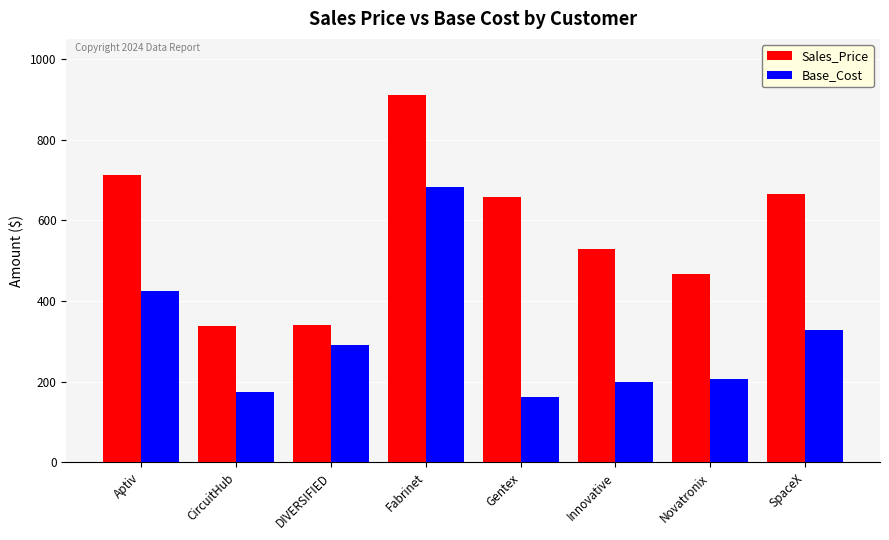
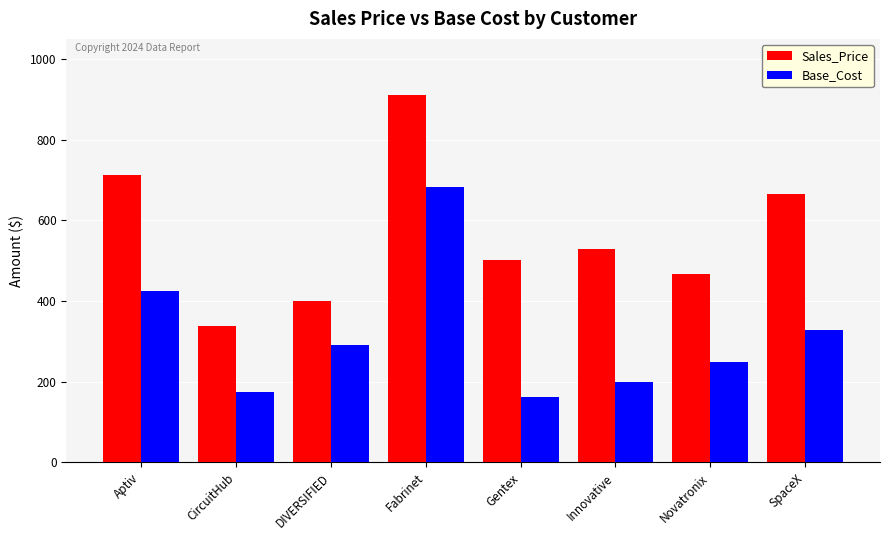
  {
    "Sales_Price": {
      "Aptiv": 710,
      "CircuitHub": 340,
-     "DIVERSIFIED": 340,
+     "DIVERSIFIED": 400,
      "Fabrinet": 910,
-     "Gentex": 660,
+     "Gentex": 500,
      "Innovative": 530,
      "Novatronix": 470,
      "SpaceX": 660
    },
    "Base_Cost": {
      "Aptiv": 420,
      "CircuitHub": 180,
      "DIVERSIFIED": 290,
      "Fabrinet": 680,
      "Gentex": 160,
      "Innovative": 200,
-     "Novatronix": 210,
+     "Novatronix": 250,
      "SpaceX": 330
    }
  }
